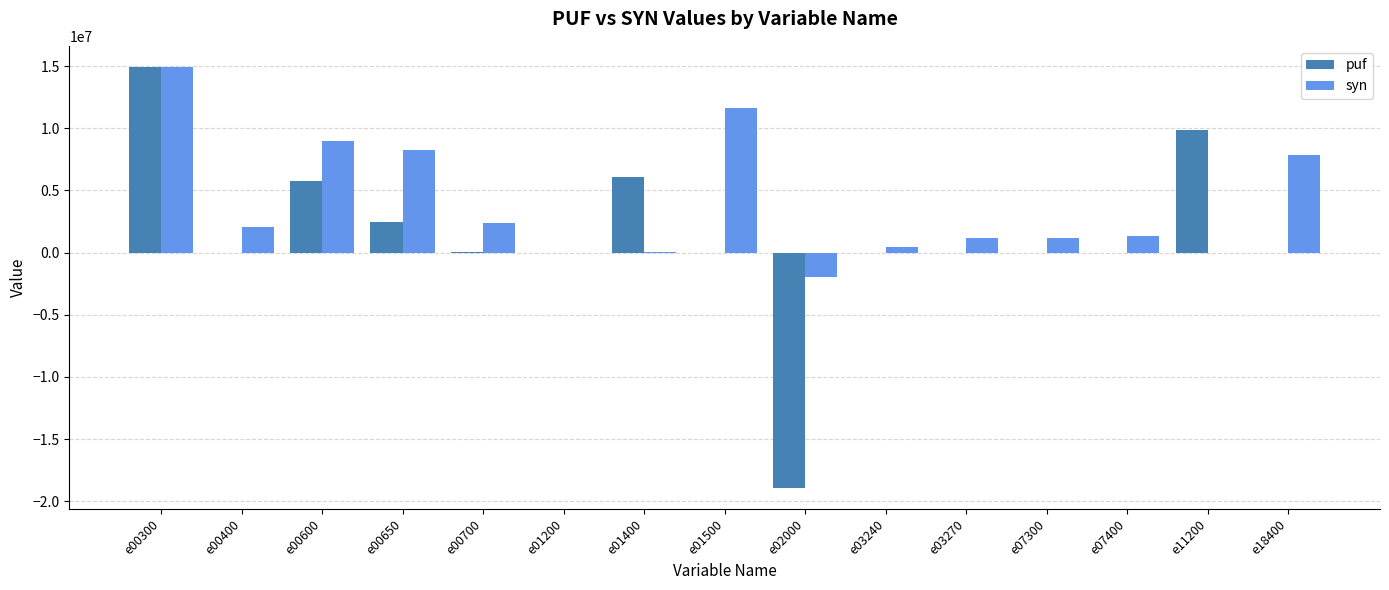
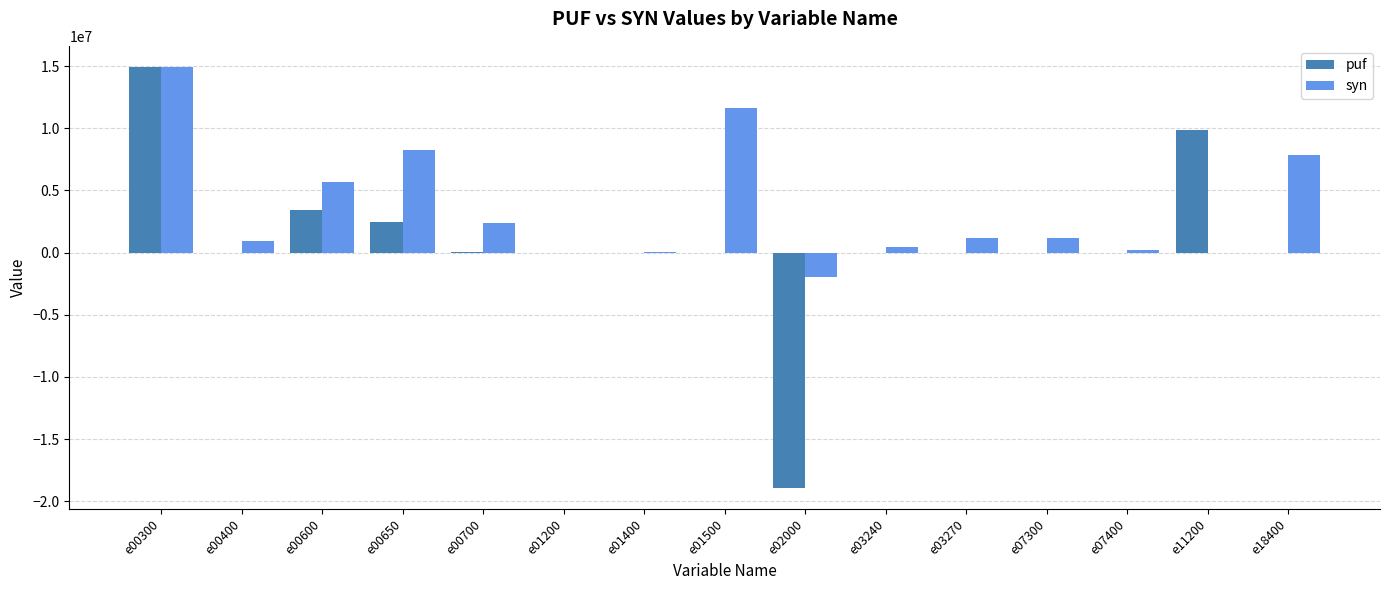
  {
    "puf": {
      "e00300": 14900000,
      "e00400": 0,
-     "e00600": 5800000,
+     "e00600": 3400000,
      "e00650": 2400000,
      "e01200": 0,
-     "e01400": 6000000,
+     "e01400": 0,
      "e01500": 0,
      "e02000": -18900000,
      "e03240": 0,
      "e03270": 0,
      "e07300": 0,
      "e07400": 0,
      "e11200": 9900000,
      "e18400": 0
    },
    "syn": {
      "e00300": 14900000,
-     "e00400": 2100000,
-     "e00600": 8900000,
+     "e00400": 1000000,
+     "e00600": 5700000,
      "e00650": 8200000,
      "e00700": 2400000,
      "e01500": 11700000,
      "e02000": -2000000,
      "e03240": 400000,
      "e03270": 1200000,
      "e07300": 1200000,
-     "e07400": 1400000,
+     "e07400": 200000,
      "e11200": 0,
      "e18400": 7900000
    }
  }
